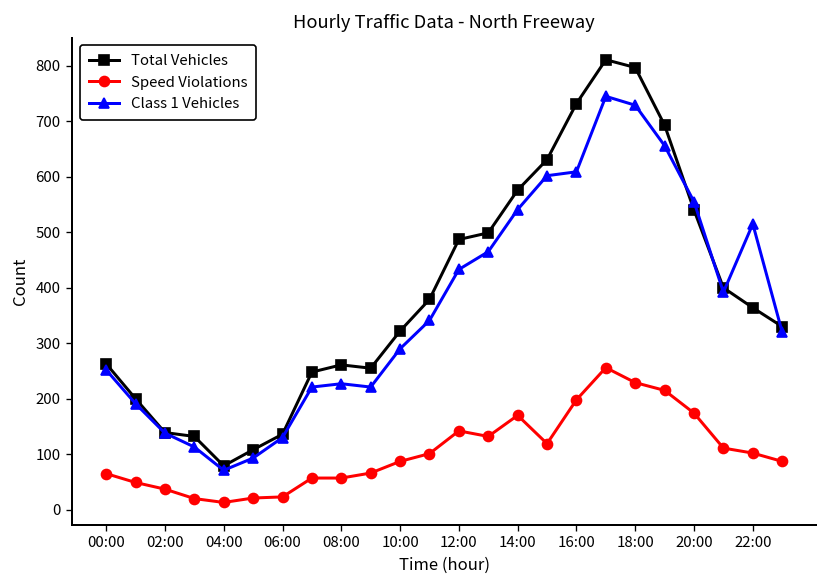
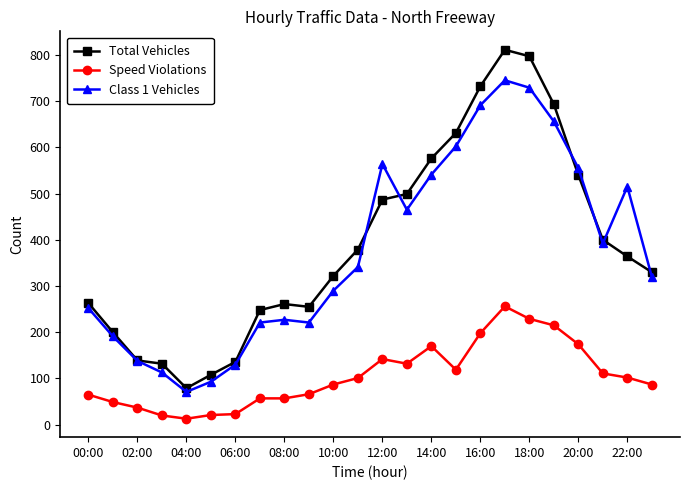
  {
    "Total Vehicles": {
      "00:00": 260,
      "04:00": 80,
      "06:00": 140,
      "08:00": 260,
      "10:00": 320,
      "12:00": 490,
      "14:00": 580,
      "16:00": 730,
      "18:00": 800,
      "20:00": 540,
      "22:00": 360
    },
    "Speed Violations": {
      "00:00": 70,
      "02:00": 40,
      "04:00": 10,
      "06:00": 20,
      "08:00": 60,
      "10:00": 90,
      "12:00": 140,
      "14:00": 170,
      "16:00": 200,
      "18:00": 230,
      "20:00": 170,
      "22:00": 100
    },
    "Class 1 Vehicles": {
      "00:00": 250,
      "04:00": 70,
      "06:00": 130,
      "08:00": 230,
      "10:00": 290,
-     "12:00": 430,
+     "12:00": 560,
      "14:00": 540,
-     "16:00": 610,
+     "16:00": 690,
      "18:00": 730,
      "20:00": 560,
      "22:00": 520
    }
  }
